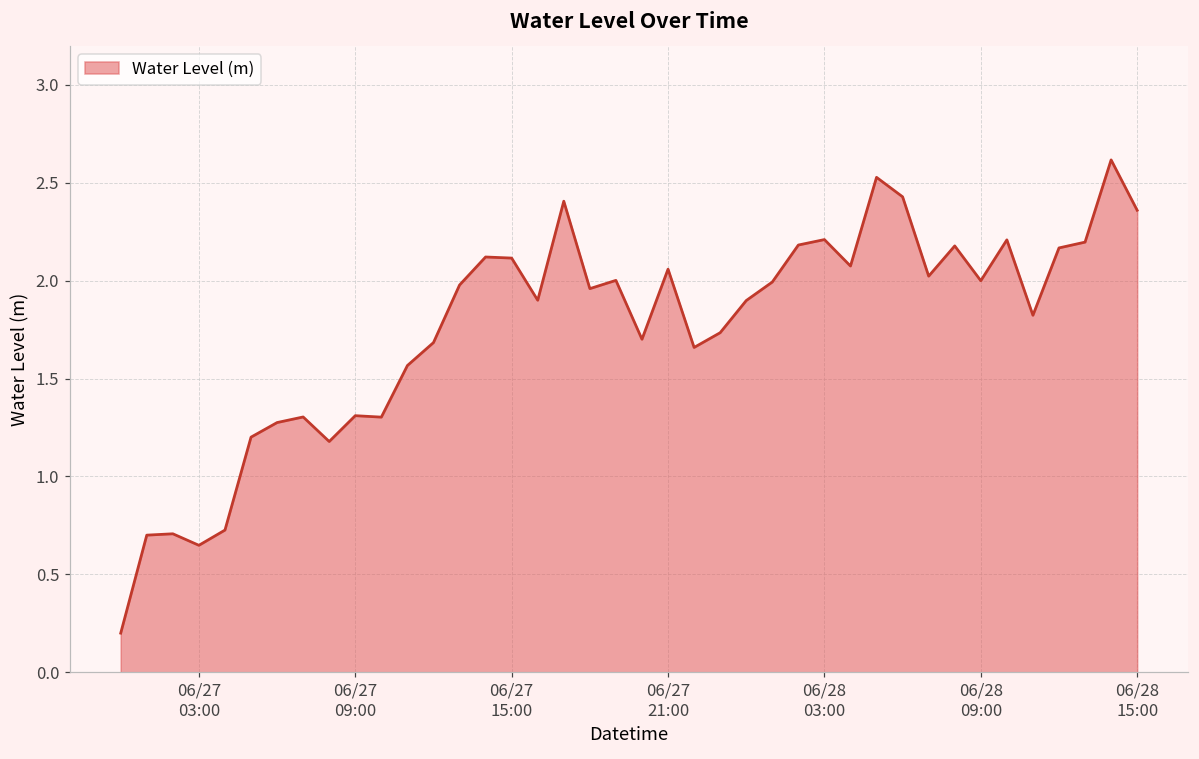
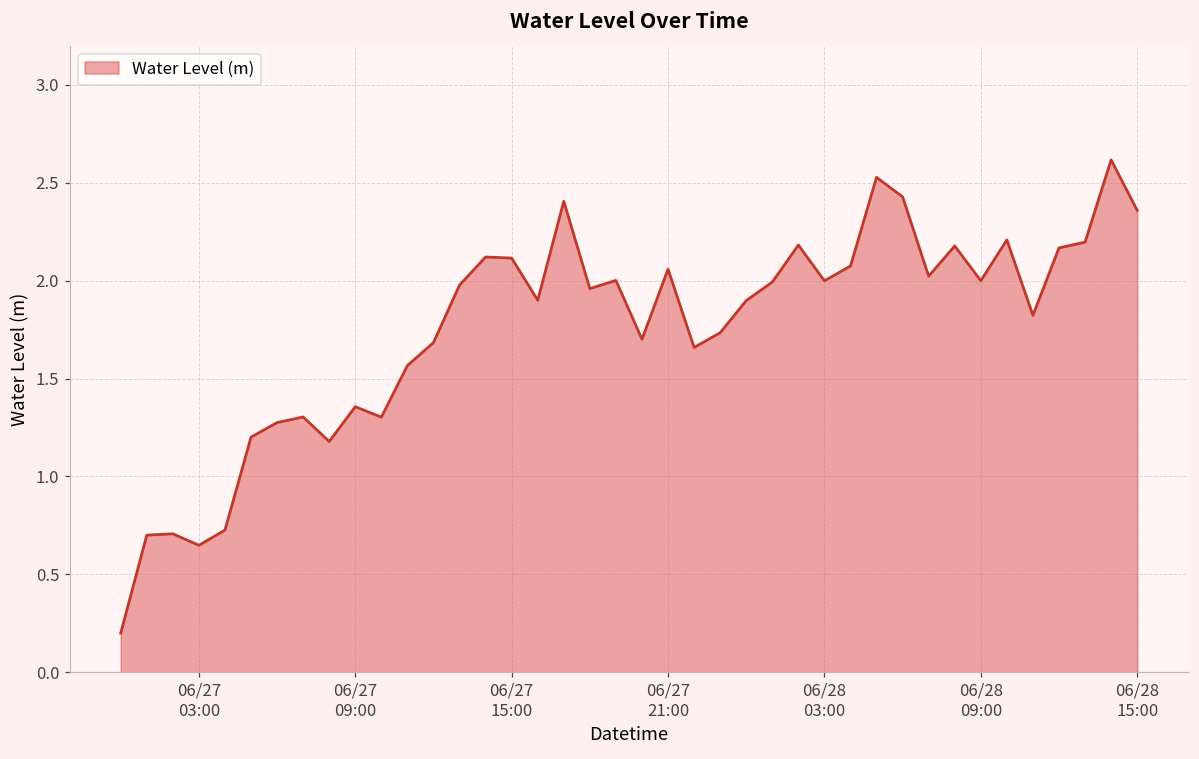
  {
    "06/27 03:00": 0.65,
-   "06/27 09:00": 1.31,
+   "06/27 09:00": 1.36,
    "06/27 15:00": 2.12,
    "06/27 21:00": 2.06,
-   "06/28 03:00": 2.21,
+   "06/28 03:00": 2.00,
    "06/28 09:00": 2.00,
    "06/28 15:00": 2.36
  }
